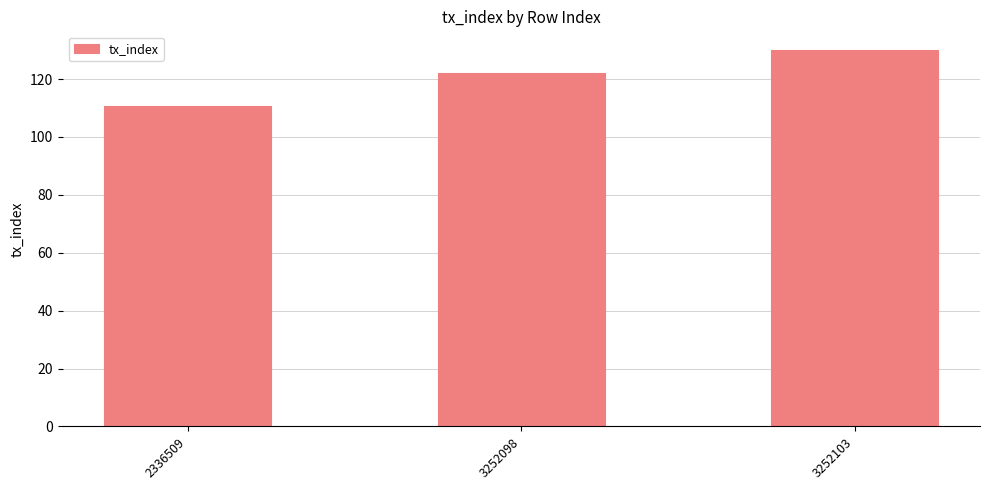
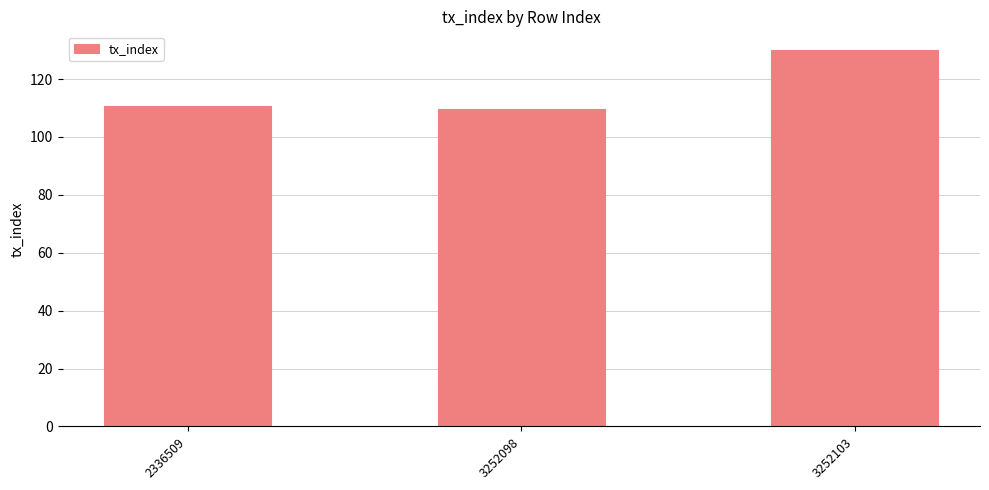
  {
    "2336509": 111,
-   "3252098": 122,
+   "3252098": 110,
    "3252103": 130
  }
